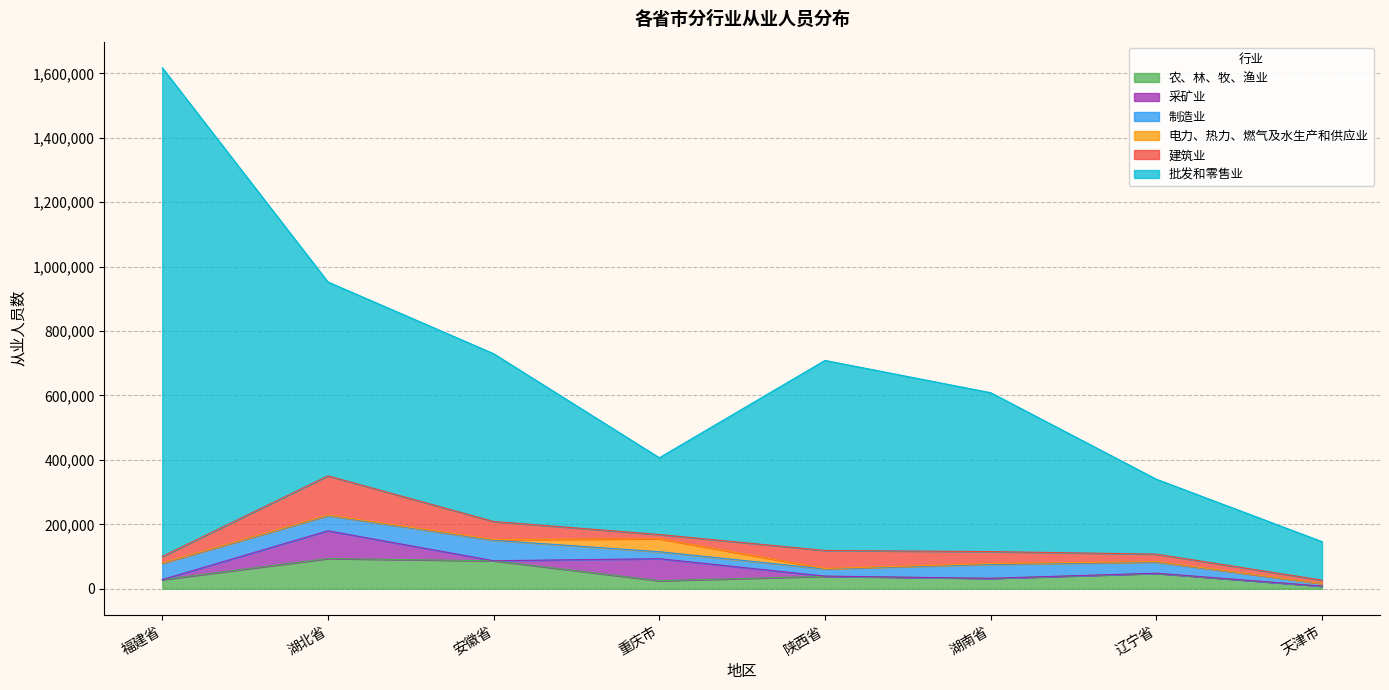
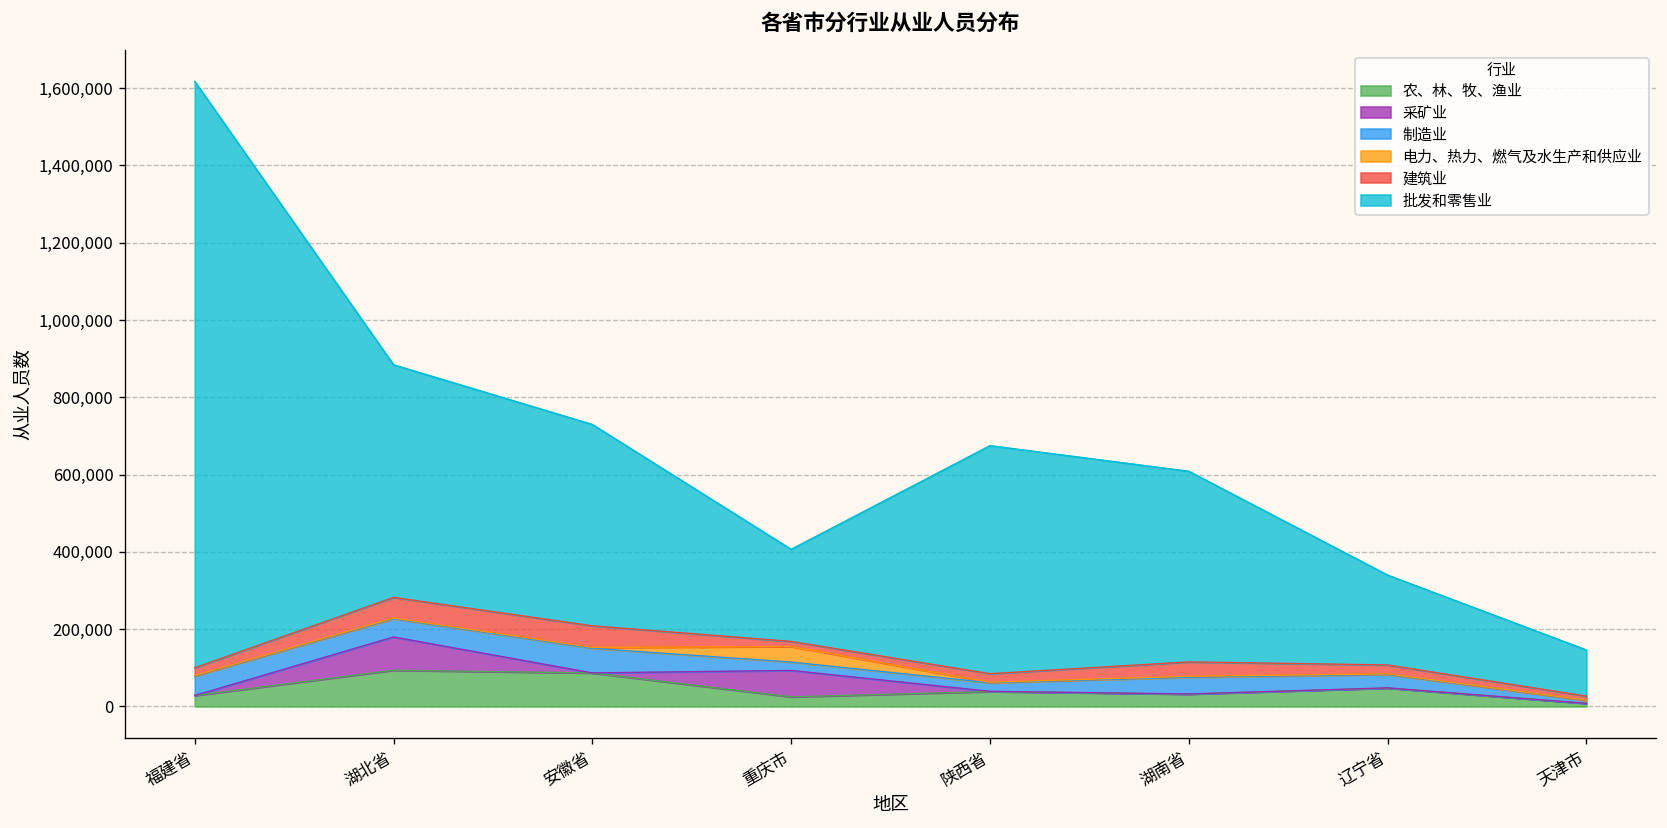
  {
    "农、林、牧、渔业": {
      "湖北省": "90,000",
      "重庆市": "20,000"
    },
    "采矿业": {
      "湖北省": "90,000",
      "重庆市": "70,000"
    },
    "电力、热力、燃气及水生产和供应业": {
      "重庆市": "40,000"
    },
    "建筑业": {
      "福建省": "20,000",
-     "湖北省": "120,000",
+     "湖北省": "50,000",
      "安徽省": "60,000",
      "重庆市": "10,000",
-     "陕西省": "60,000",
+     "陕西省": "20,000",
      "湖南省": "40,000",
      "辽宁省": "20,000",
      "天津市": "10,000"
    }
  }
